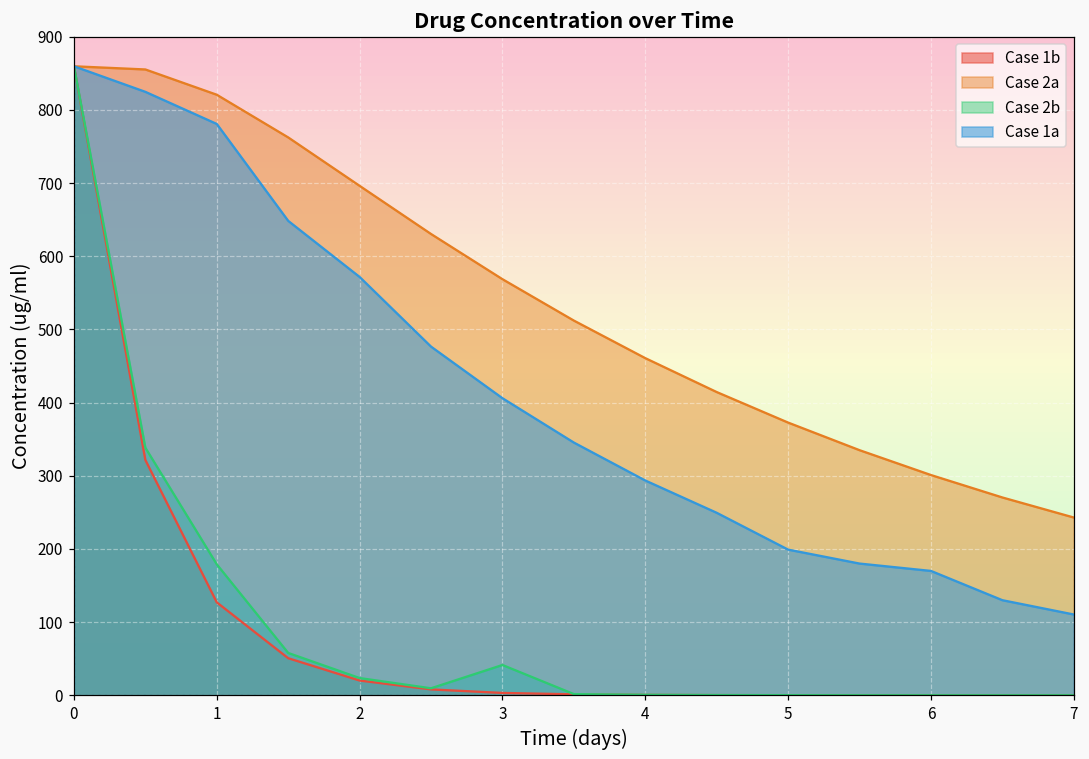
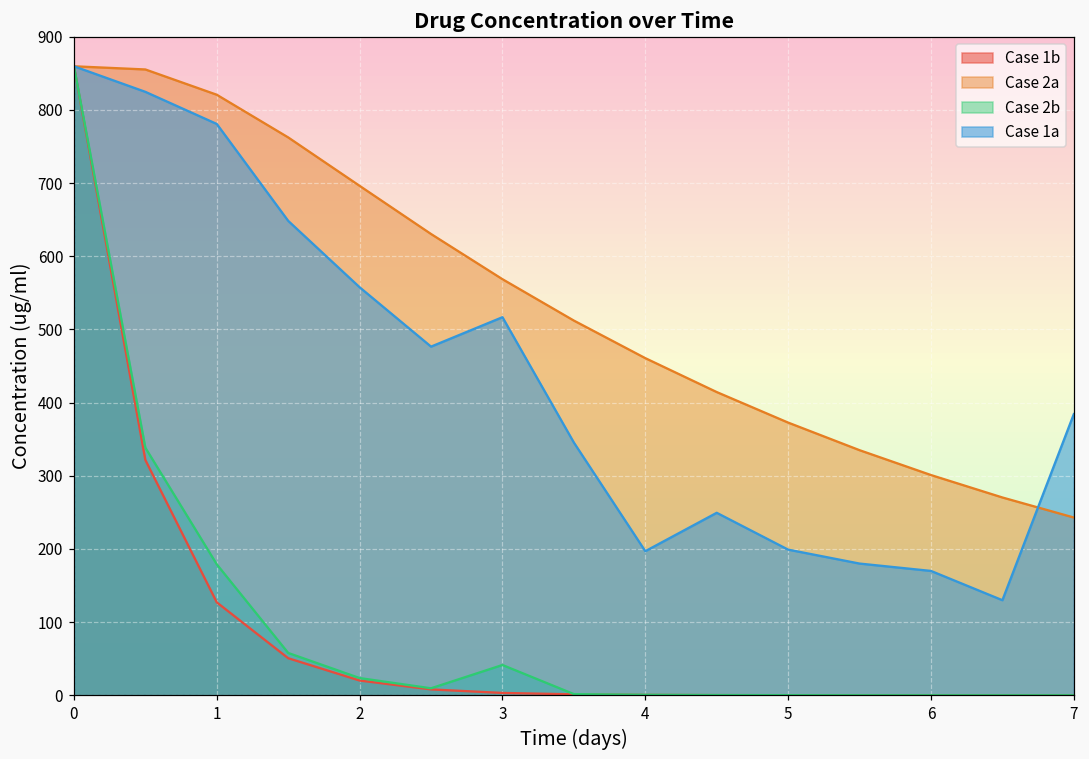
  {
    "Case 2b": {
      "1": 180,
      "3": 40
    },
    "Case 1a": {
      "1": 780,
-     "2": 570,
-     "3": 410,
-     "4": 290,
+     "2": 560,
+     "3": 520,
+     "4": 200,
      "5": 200,
      "6": 170,
-     "7": 110
+     "7": 380
    }
  }
